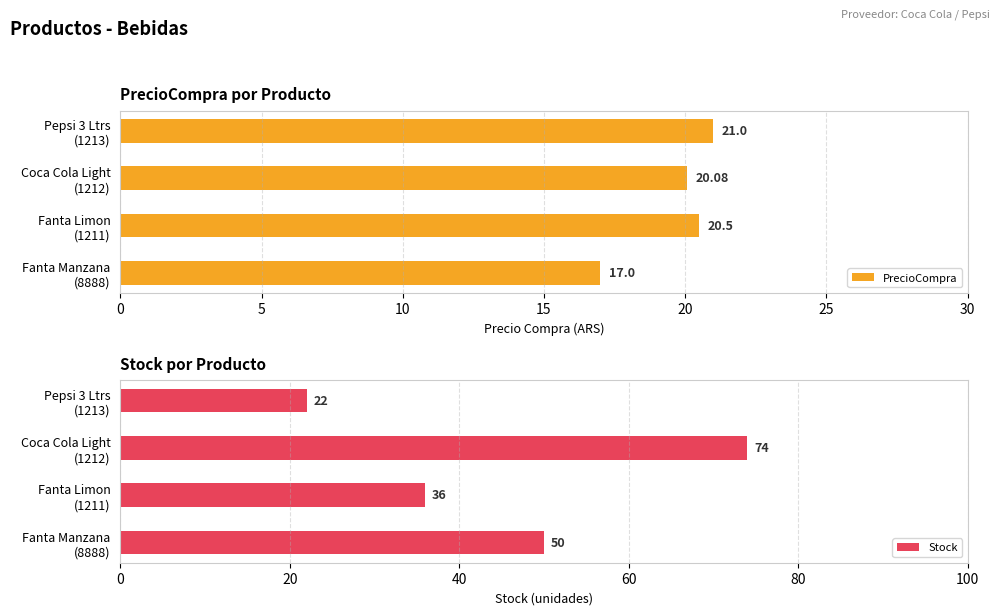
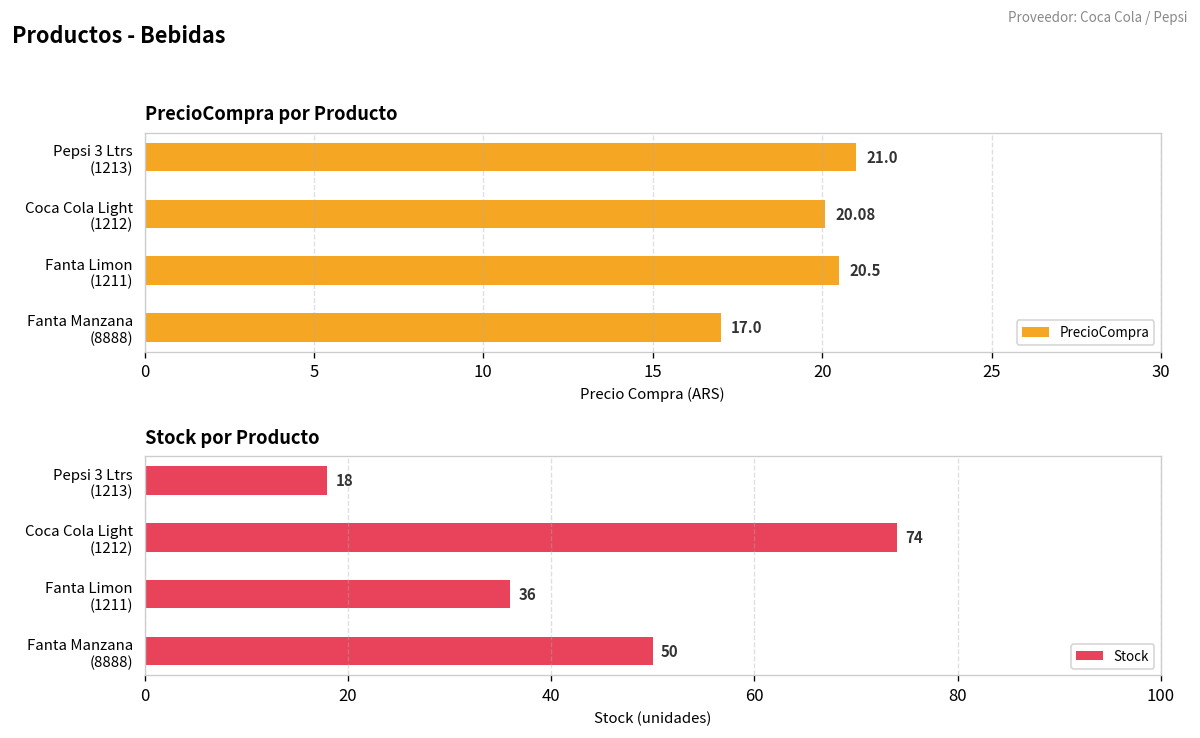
  {
    "PrecioCompra por Producto": {
      "Pepsi 3 Ltrs (1213)": 21.0,
      "Coca Cola Light (1212)": 20.08,
      "Fanta Limon (1211)": 20.5,
      "Fanta Manzana (8888)": 17.0
    },
    "Stock por Producto": {
-     "Pepsi 3 Ltrs (1213)": 22,
+     "Pepsi 3 Ltrs (1213)": 18,
      "Coca Cola Light (1212)": 74,
      "Fanta Limon (1211)": 36,
      "Fanta Manzana (8888)": 50
    }
  }
